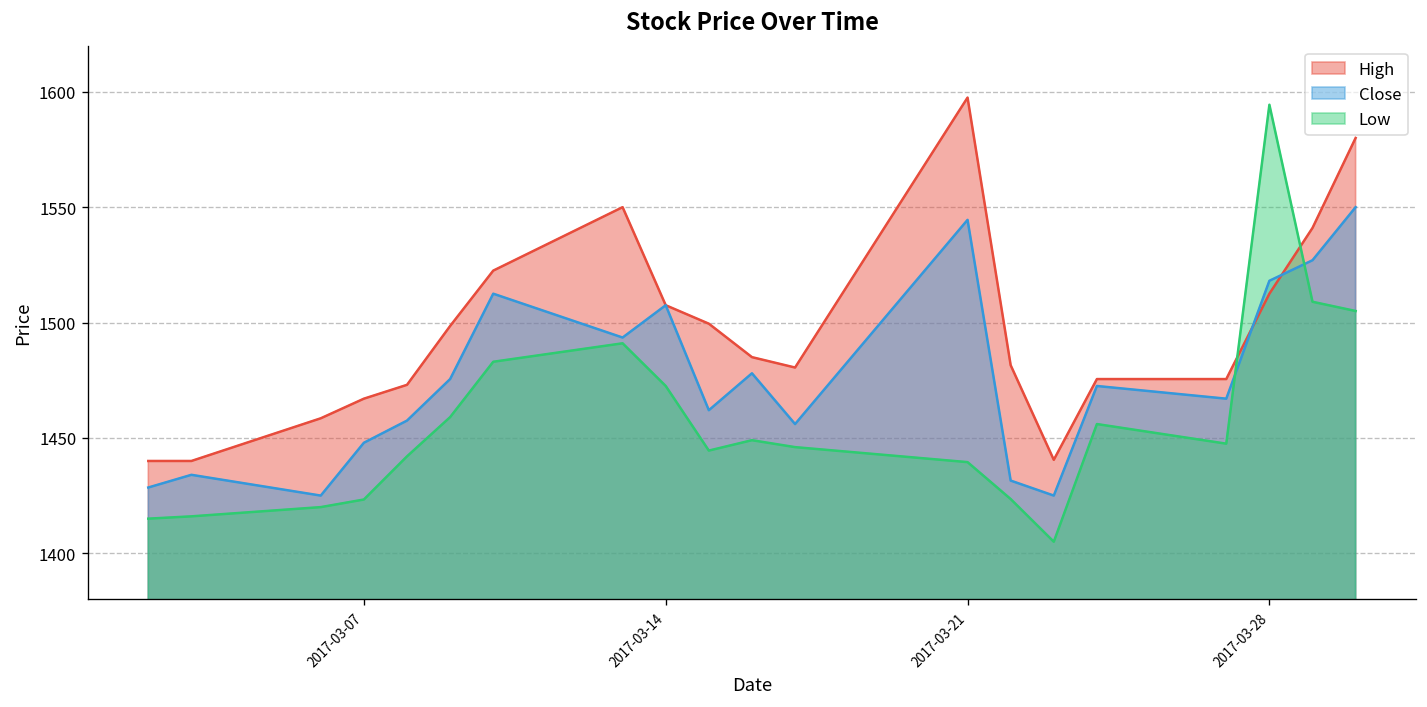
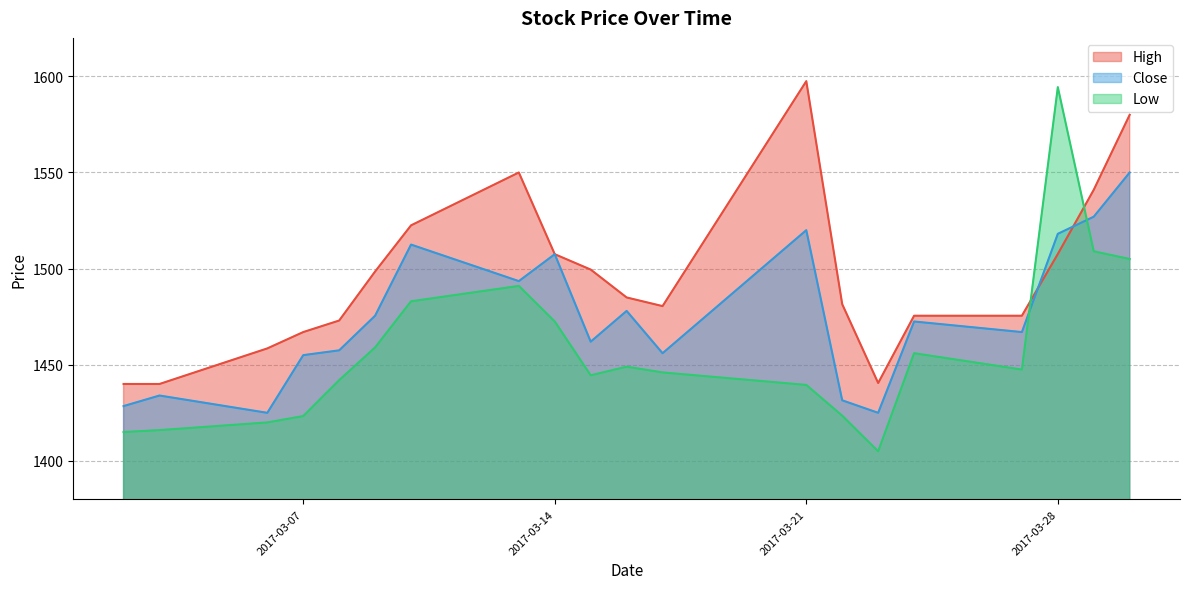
  {
    "High": {
      "2017-03-07": 1467,
      "2017-03-21": 1598,
-     "2017-03-28": 1513
+     "2017-03-28": 1508
    },
    "Close": {
-     "2017-03-07": 1448,
-     "2017-03-21": 1545,
+     "2017-03-07": 1455,
+     "2017-03-21": 1520,
      "2017-03-28": 1518
    },
    "Low": {
      "2017-03-07": 1423,
      "2017-03-14": 1473,
      "2017-03-21": 1440,
      "2017-03-28": 1594
    }
  }
